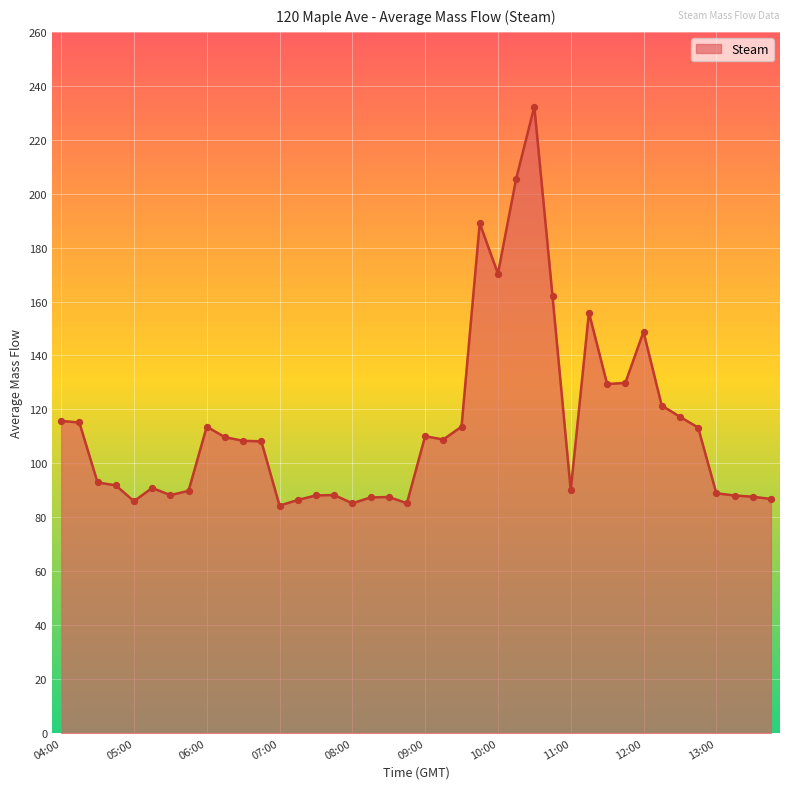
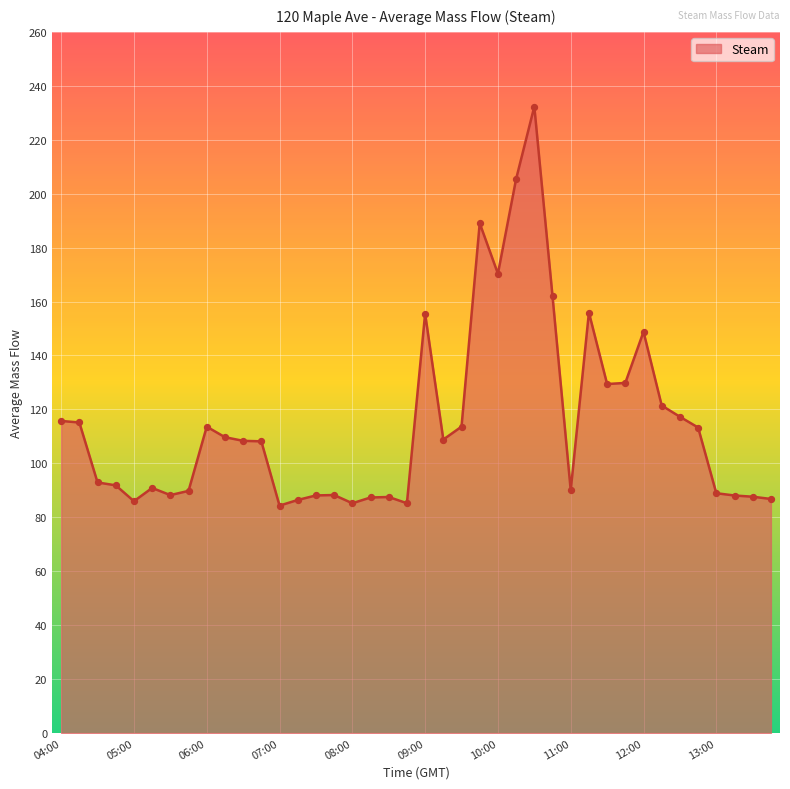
  {
    "04:00": 116,
    "05:00": 86,
    "06:00": 114,
    "07:00": 84,
    "08:00": 85,
-   "09:00": 110,
+   "09:00": 156,
    "10:00": 170,
    "11:00": 90,
    "12:00": 149,
    "13:00": 89
  }
